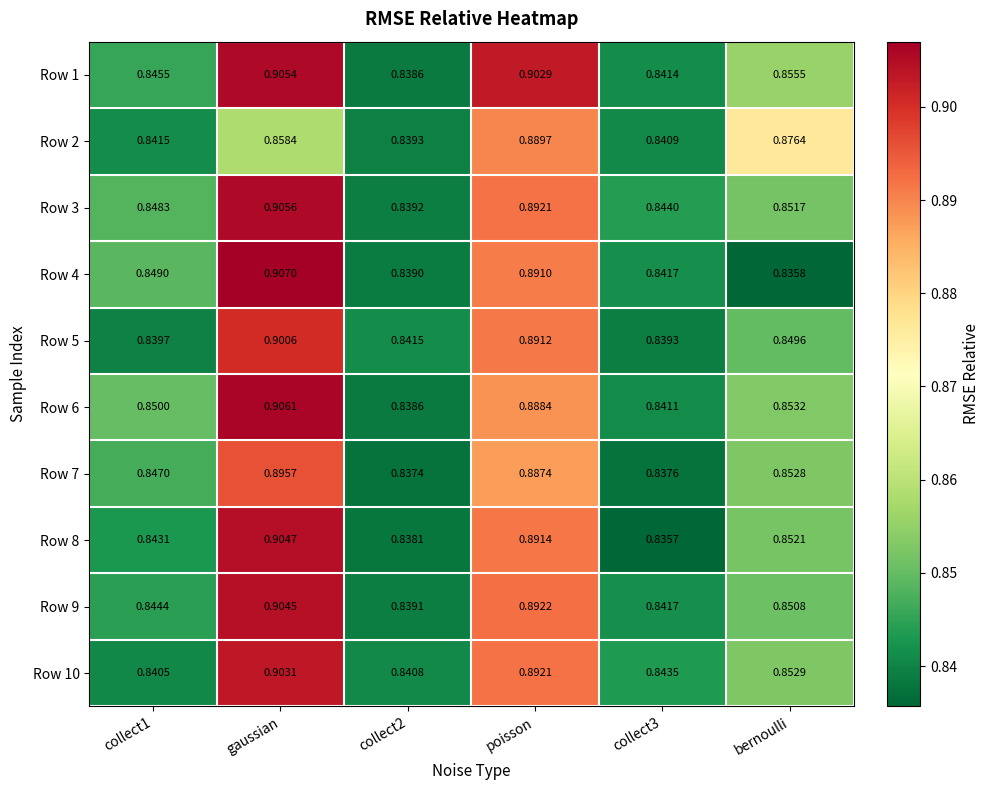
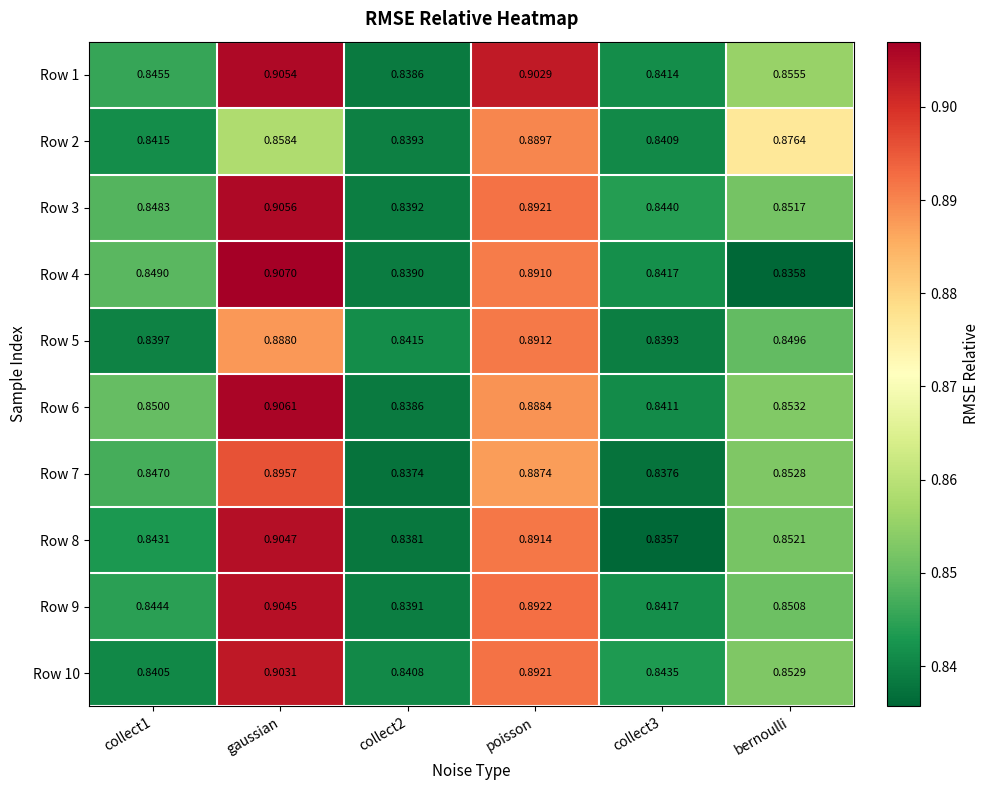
  {
    "Row 1": {
      "collect1": 0.8455,
      "gaussian": 0.9054,
      "collect2": 0.8386,
      "poisson": 0.9029,
      "collect3": 0.8414,
      "bernoulli": 0.8555
    },
    "Row 2": {
      "collect1": 0.8415,
      "gaussian": 0.8584,
      "collect2": 0.8393,
      "poisson": 0.8897,
      "collect3": 0.8409,
      "bernoulli": 0.8764
    },
    "Row 3": {
      "collect1": 0.8483,
      "gaussian": 0.9056,
      "collect2": 0.8392,
      "poisson": 0.8921,
      "collect3": 0.8440,
      "bernoulli": 0.8517
    },
    "Row 4": {
      "collect1": 0.8490,
      "gaussian": 0.9070,
      "collect2": 0.8390,
      "poisson": 0.8910,
      "collect3": 0.8417,
      "bernoulli": 0.8358
    },
    "Row 5": {
      "collect1": 0.8397,
-     "gaussian": 0.9006,
+     "gaussian": 0.8880,
      "collect2": 0.8415,
      "poisson": 0.8912,
      "collect3": 0.8393,
      "bernoulli": 0.8496
    },
    "Row 6": {
      "collect1": 0.8500,
      "gaussian": 0.9061,
      "collect2": 0.8386,
      "poisson": 0.8884,
      "collect3": 0.8411,
      "bernoulli": 0.8532
    },
    "Row 7": {
      "collect1": 0.8470,
      "gaussian": 0.8957,
      "collect2": 0.8374,
      "poisson": 0.8874,
      "collect3": 0.8376,
      "bernoulli": 0.8528
    },
    "Row 8": {
      "collect1": 0.8431,
      "gaussian": 0.9047,
      "collect2": 0.8381,
      "poisson": 0.8914,
      "collect3": 0.8357,
      "bernoulli": 0.8521
    },
    "Row 9": {
      "collect1": 0.8444,
      "gaussian": 0.9045,
      "collect2": 0.8391,
      "poisson": 0.8922,
      "collect3": 0.8417,
      "bernoulli": 0.8508
    },
    "Row 10": {
      "collect1": 0.8405,
      "gaussian": 0.9031,
      "collect2": 0.8408,
      "poisson": 0.8921,
      "collect3": 0.8435,
      "bernoulli": 0.8529
    }
  }
